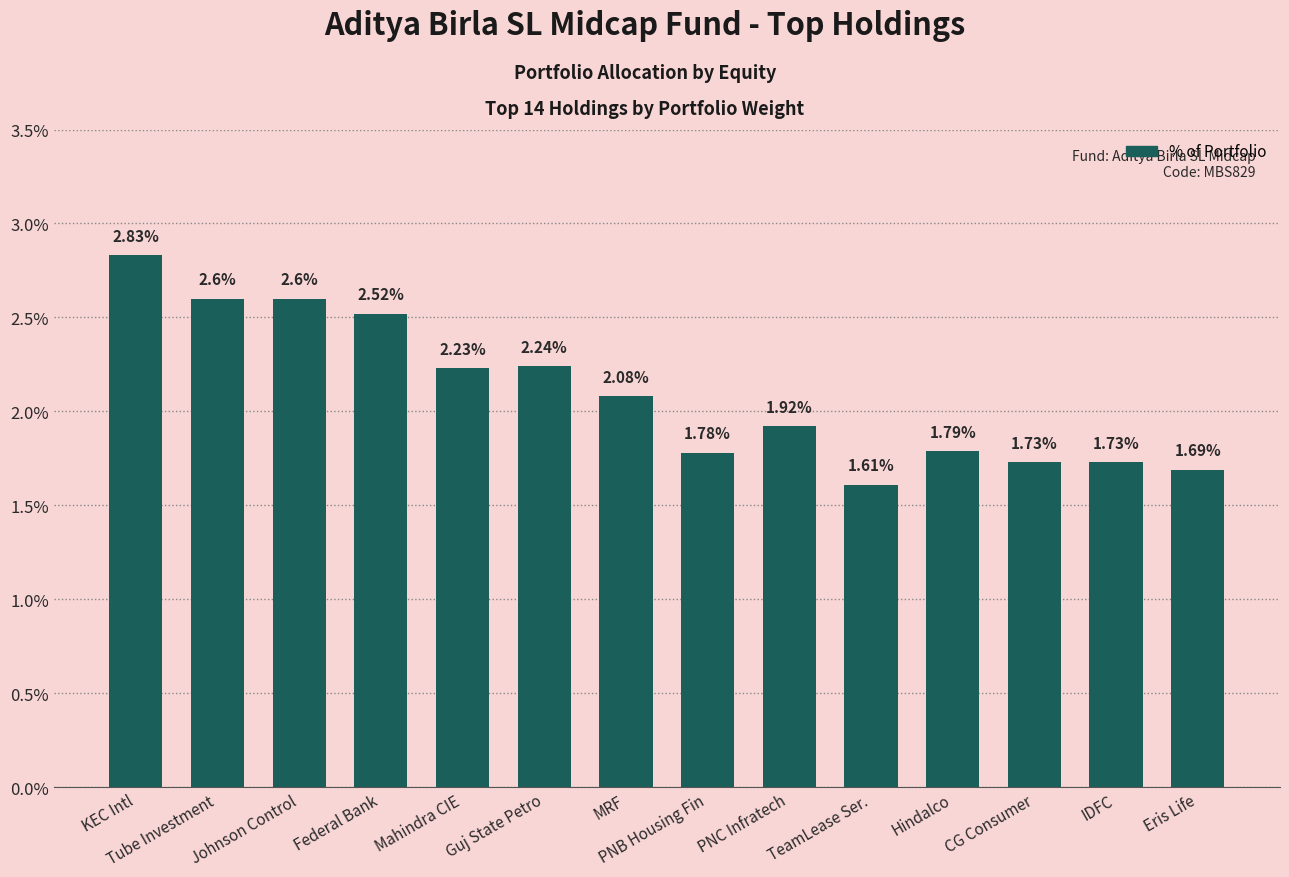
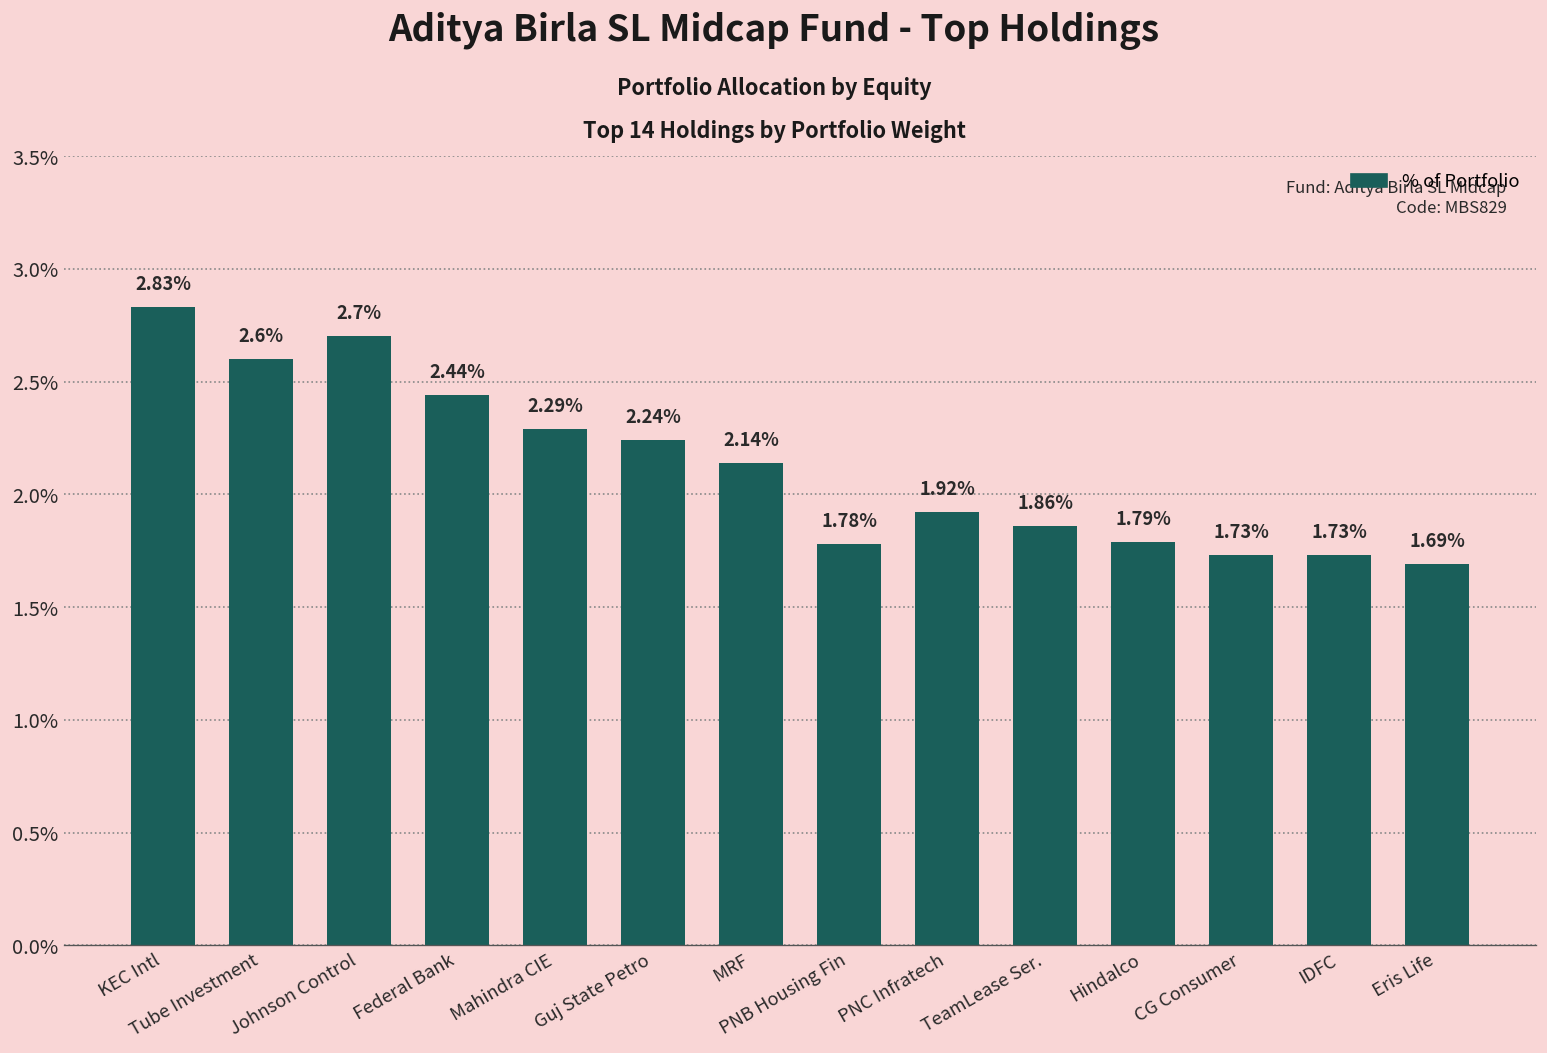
  {
    "KEC Intl": "2.83%",
    "Tube Investment": "2.6%",
-   "Johnson Control": "2.6%",
-   "Federal Bank": "2.52%",
-   "Mahindra CIE": "2.23%",
+   "Johnson Control": "2.7%",
+   "Federal Bank": "2.44%",
+   "Mahindra CIE": "2.29%",
    "Guj State Petro": "2.24%",
-   "MRF": "2.08%",
+   "MRF": "2.14%",
    "PNB Housing Fin": "1.78%",
    "PNC Infratech": "1.92%",
-   "TeamLease Ser.": "1.61%",
+   "TeamLease Ser.": "1.86%",
    "Hindalco": "1.79%",
    "CG Consumer": "1.73%",
    "IDFC": "1.73%",
    "Eris Life": "1.69%"
  }
